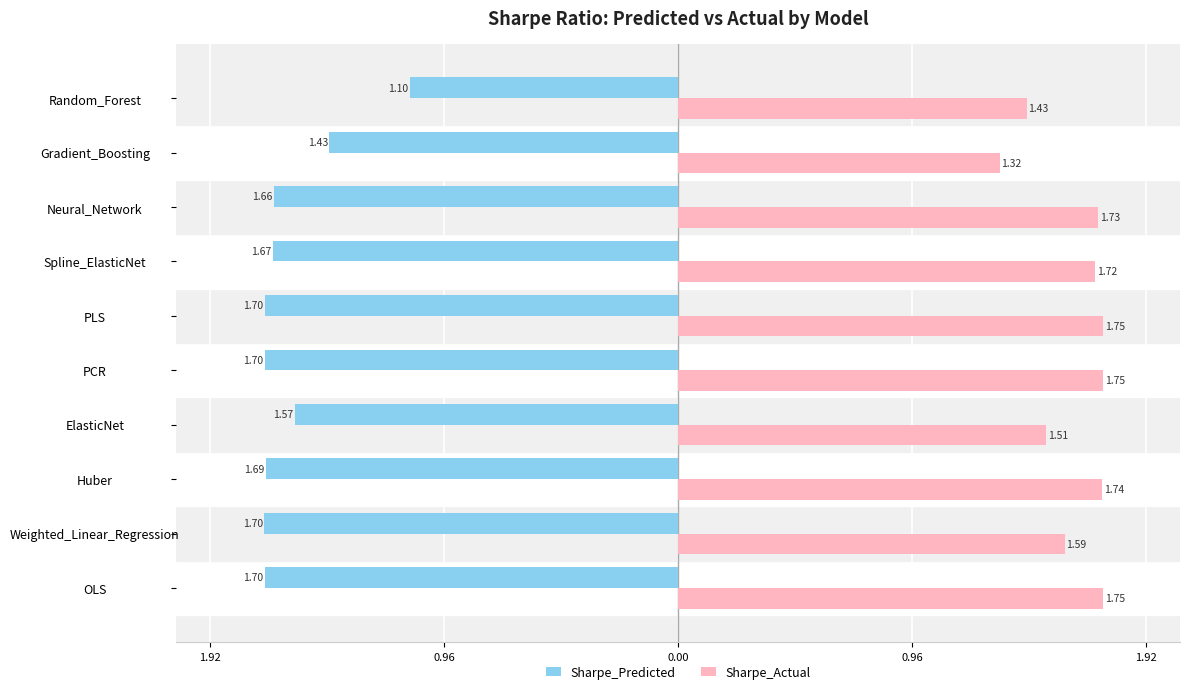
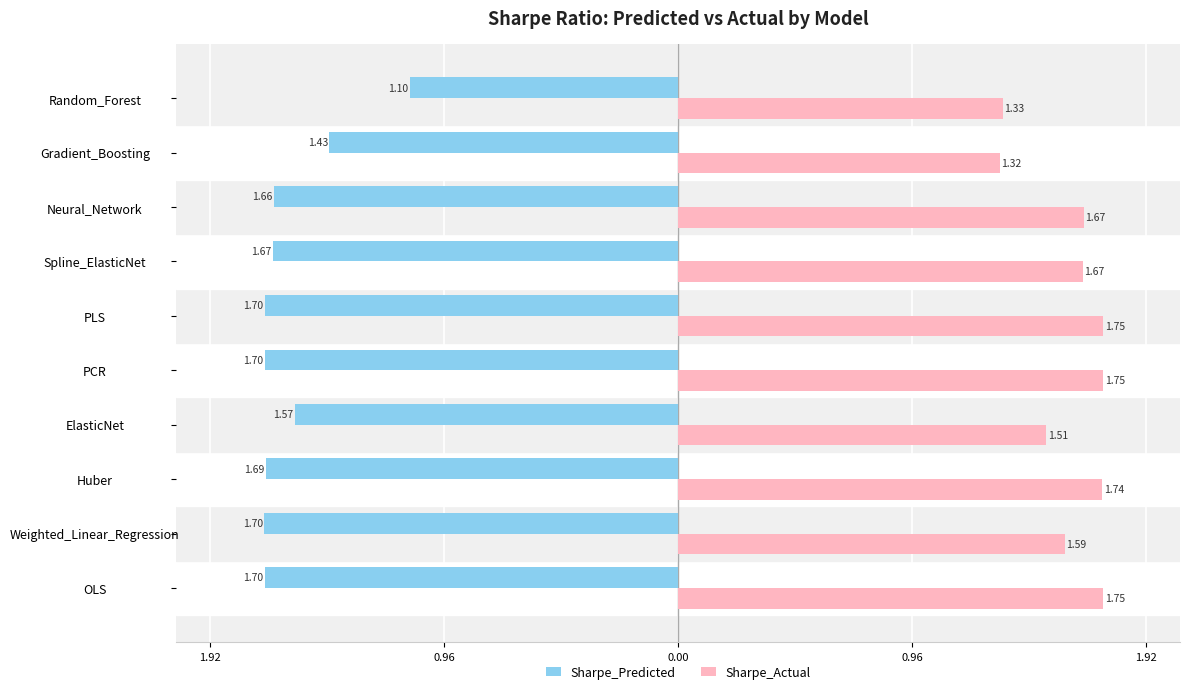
  {
    "Sharpe_Actual": {
-     "Random_Forest": 1.43,
+     "Random_Forest": 1.33,
      "Gradient_Boosting": 1.32,
-     "Neural_Network": 1.73,
-     "Spline_ElasticNet": 1.72,
+     "Neural_Network": 1.67,
+     "Spline_ElasticNet": 1.67,
      "PLS": 1.75,
      "PCR": 1.75,
      "ElasticNet": 1.51,
      "Huber": 1.74,
      "Weighted_Linear_Regression": 1.59,
      "OLS": 1.75
    }
  }
